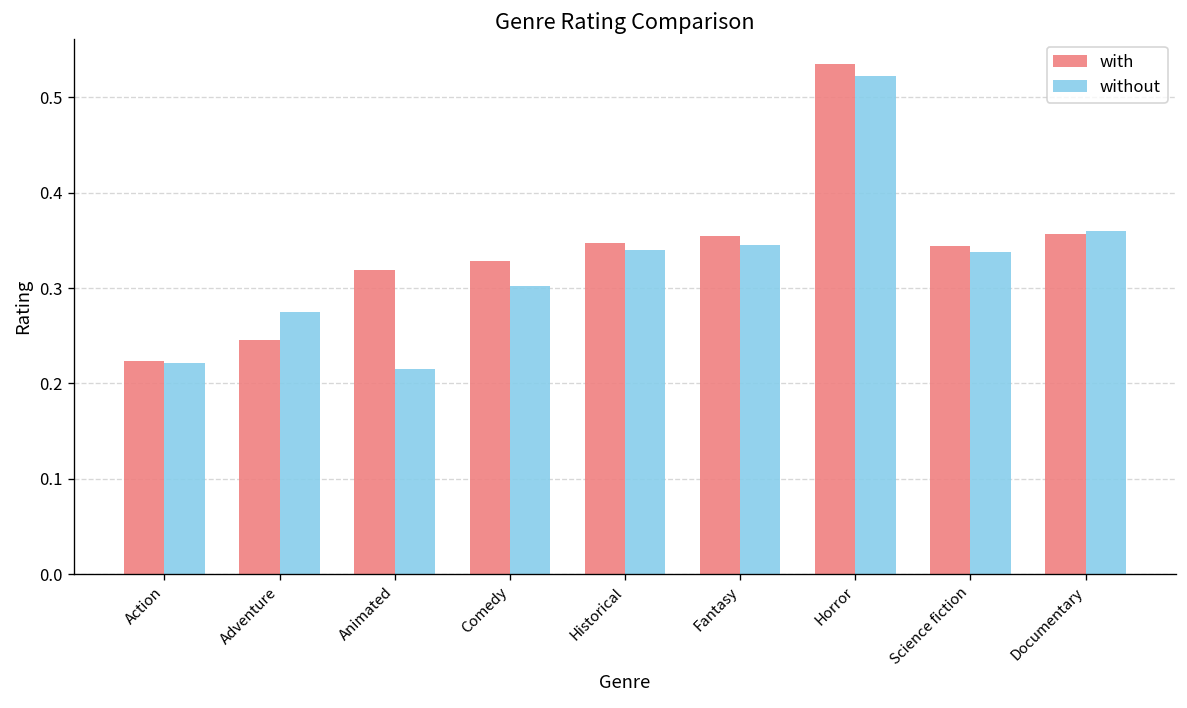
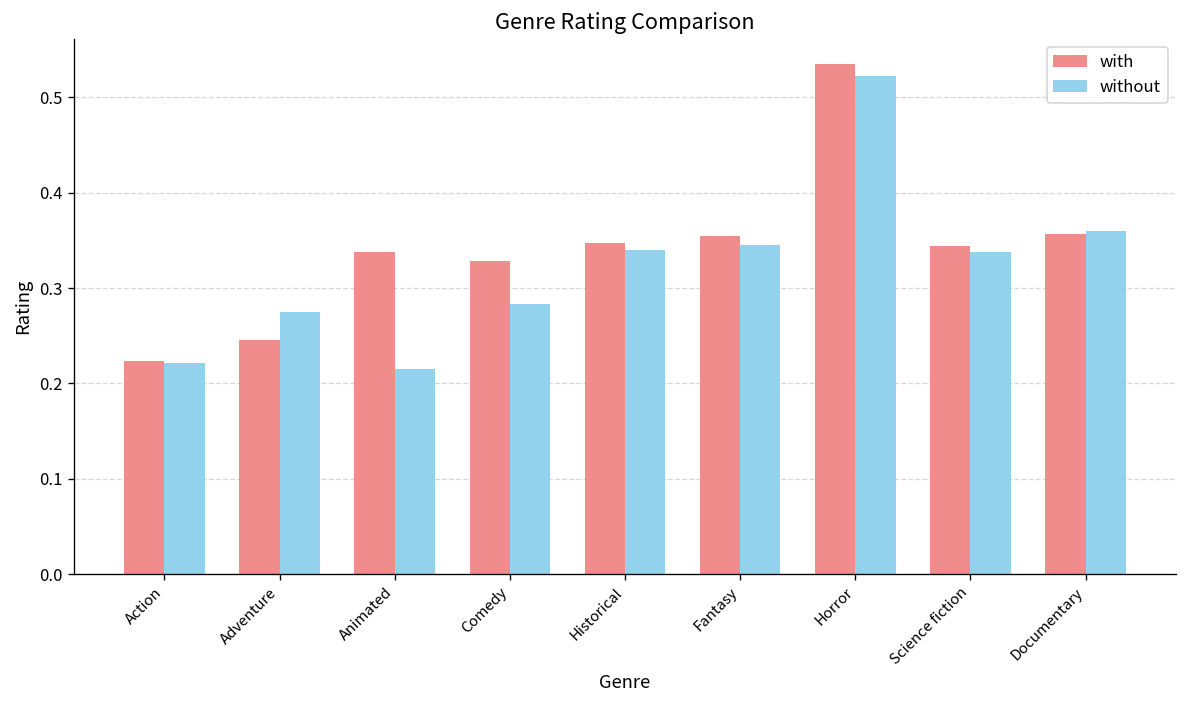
  {
    "with": {
      "Action": 0.22,
      "Adventure": 0.24,
-     "Animated": 0.32,
+     "Animated": 0.34,
      "Comedy": 0.33,
      "Historical": 0.35,
      "Fantasy": 0.35,
      "Horror": 0.53,
      "Science fiction": 0.34,
      "Documentary": 0.36
    },
    "without": {
      "Action": 0.22,
      "Adventure": 0.28,
      "Animated": 0.22,
-     "Comedy": 0.30,
+     "Comedy": 0.28,
      "Historical": 0.34,
      "Fantasy": 0.35,
      "Horror": 0.52,
      "Science fiction": 0.34,
      "Documentary": 0.36
    }
  }
